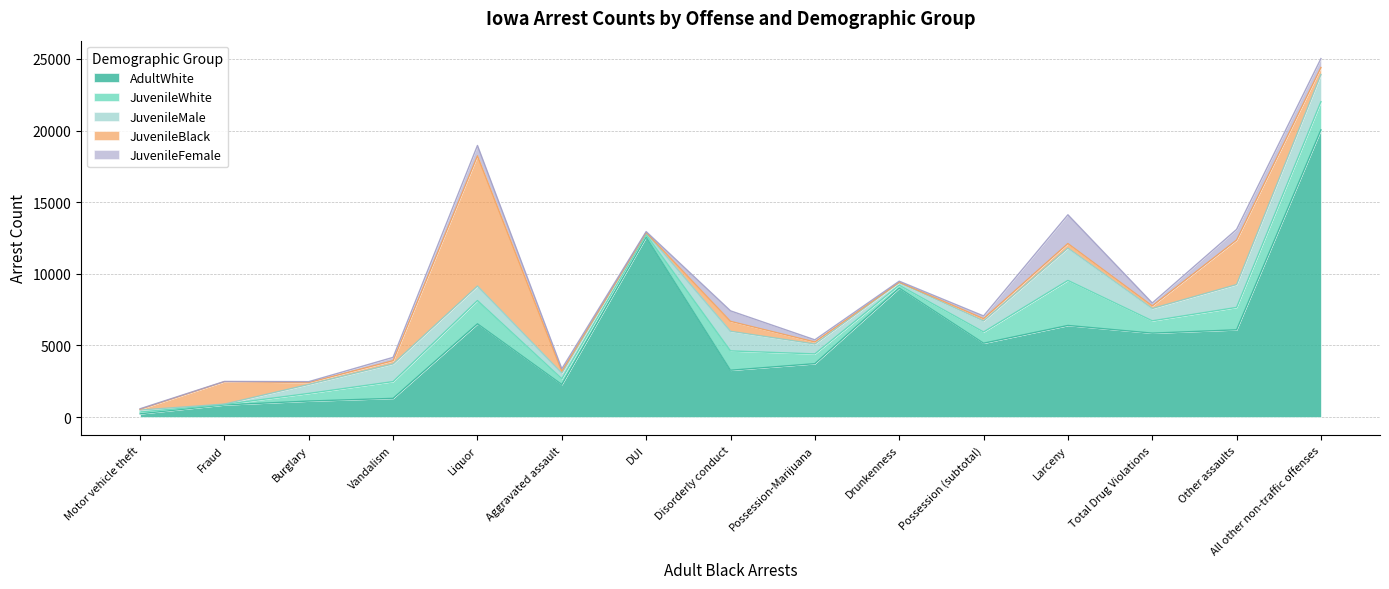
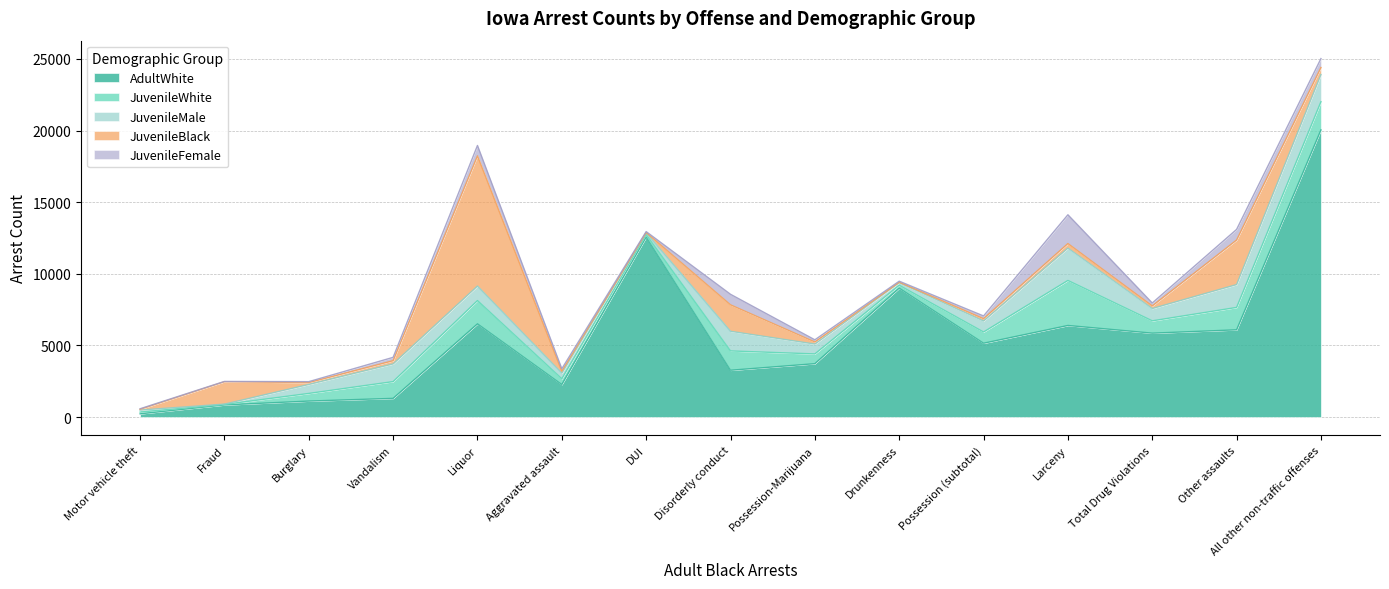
  {
    "JuvenileBlack": {
      "Vandalism": 200,
      "Liquor": 9100,
-     "Disorderly conduct": 700,
+     "Disorderly conduct": 1800,
      "Larceny": 300,
      "Total Drug Violations": 200,
      "Other assaults": 3100,
      "All other non-traffic offenses": 500
    }
  }
